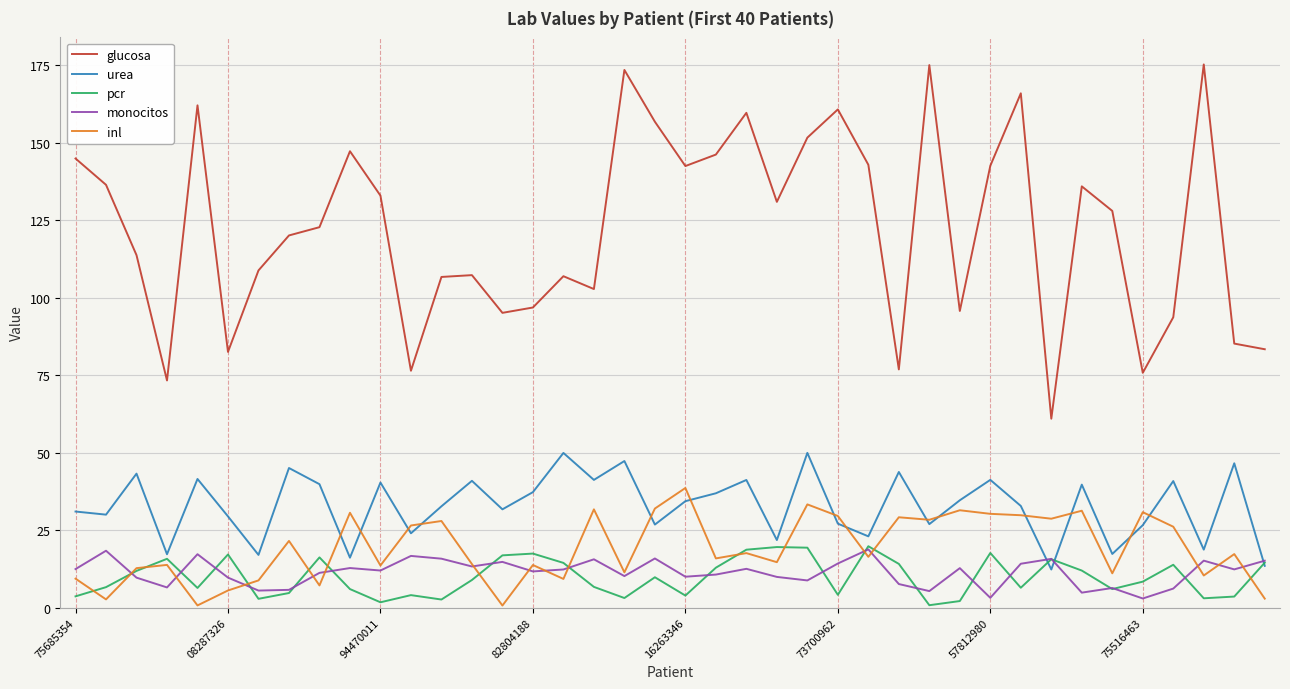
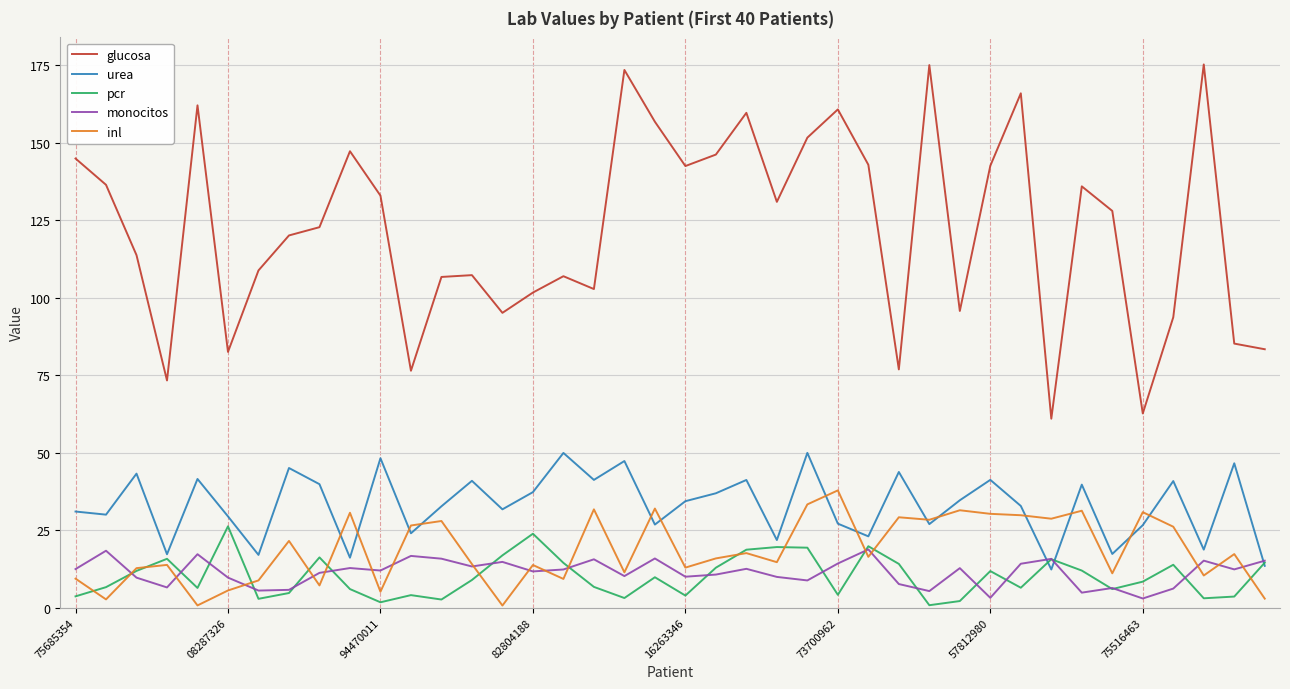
  {
    "glucosa": {
      "75685354": 145,
      "08287326": 82,
      "94470011": 133,
-     "82804188": 97,
+     "82804188": 102,
      "16263346": 142,
      "73700962": 161,
      "57812980": 142,
-     "75516463": 76
+     "75516463": 63
    },
    "urea": {
      "75685354": 31,
      "08287326": 29,
-     "94470011": 40,
+     "94470011": 48,
      "82804188": 37,
      "16263346": 34,
      "73700962": 27,
      "57812980": 41,
      "75516463": 27
    },
    "pcr": {
      "75685354": 4,
-     "08287326": 17,
+     "08287326": 26,
      "94470011": 2,
-     "82804188": 17,
+     "82804188": 24,
      "16263346": 4,
      "73700962": 4,
-     "57812980": 18,
+     "57812980": 12,
      "75516463": 8
    },
    "monocitos": {
      "75685354": 12,
      "08287326": 10,
      "94470011": 12,
      "82804188": 12,
      "16263346": 10,
      "73700962": 14,
      "57812980": 3,
      "75516463": 3
    },
    "inl": {
      "75685354": 9,
      "08287326": 6,
-     "94470011": 14,
+     "94470011": 5,
      "82804188": 14,
-     "16263346": 39,
-     "73700962": 30,
+     "16263346": 13,
+     "73700962": 38,
      "57812980": 30,
      "75516463": 31
    }
  }
